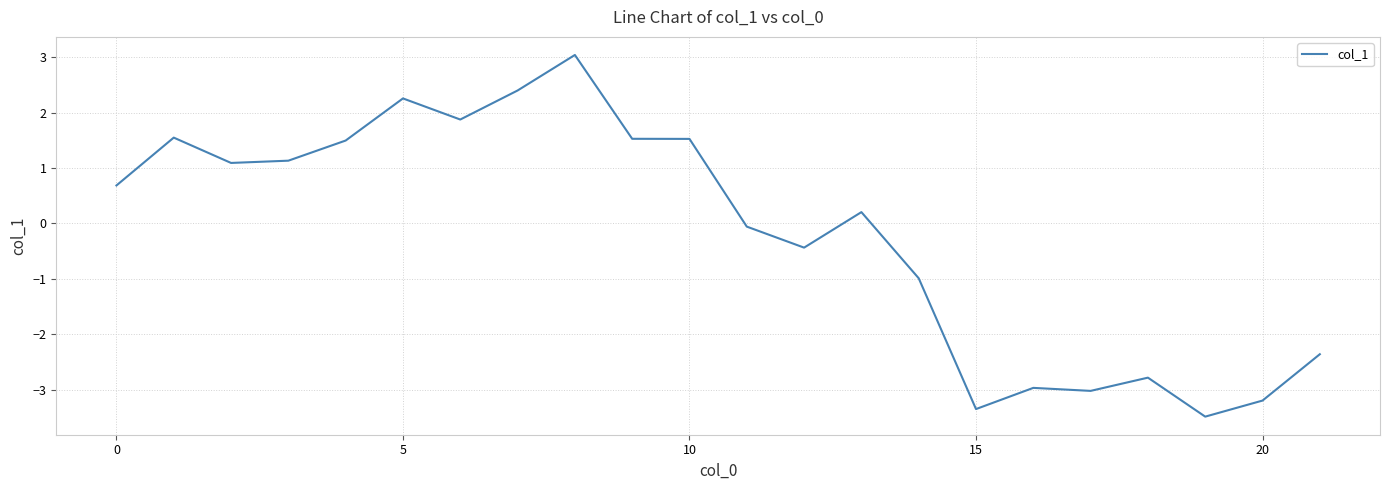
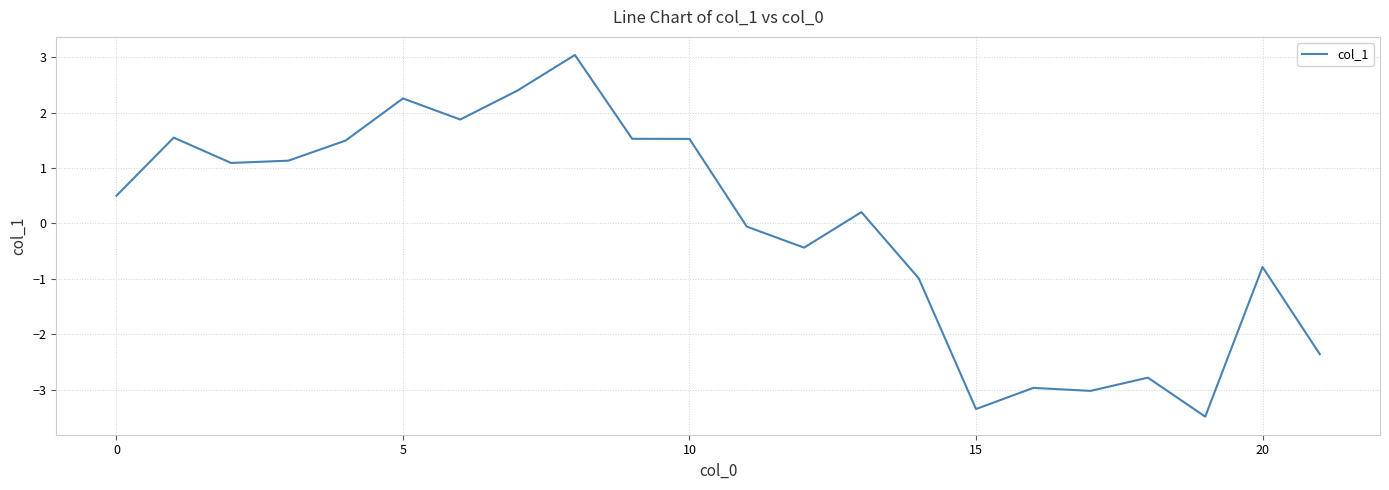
  {
-   "0": 0.7,
+   "0": 0.5,
    "5": 2.3,
    "10": 1.5,
    "15": -3.4,
-   "20": -3.2
+   "20": -0.8
  }
